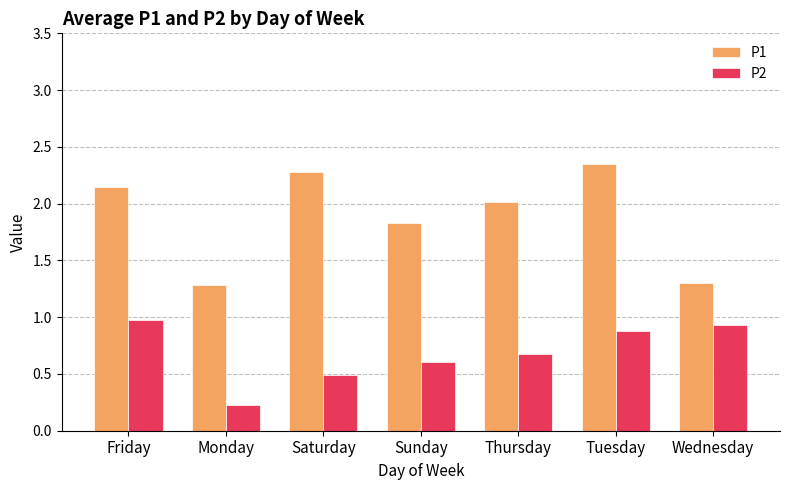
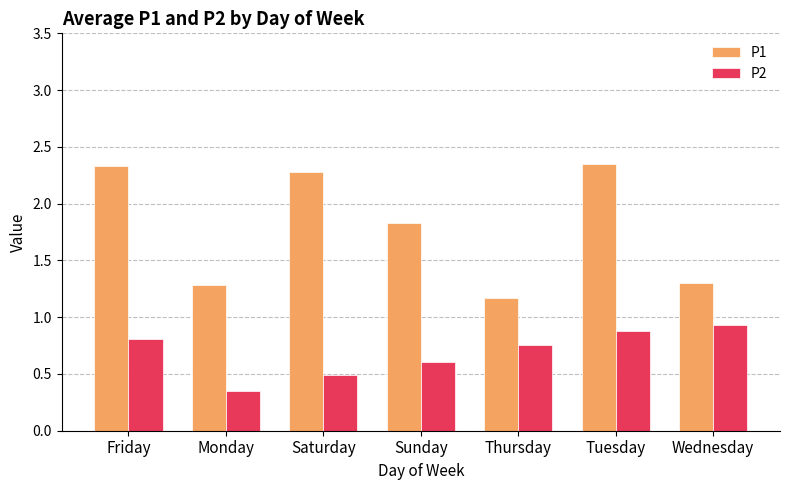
  {
    "P1": {
-     "Friday": 2.14,
+     "Friday": 2.33,
      "Monday": 1.28,
      "Saturday": 2.28,
      "Sunday": 1.83,
-     "Thursday": 2.02,
+     "Thursday": 1.17,
      "Tuesday": 2.35,
      "Wednesday": 1.30
    },
    "P2": {
-     "Friday": 0.97,
-     "Monday": 0.23,
+     "Friday": 0.81,
+     "Monday": 0.35,
      "Saturday": 0.49,
      "Sunday": 0.61,
-     "Thursday": 0.68,
+     "Thursday": 0.76,
      "Tuesday": 0.88,
      "Wednesday": 0.94
    }
  }
